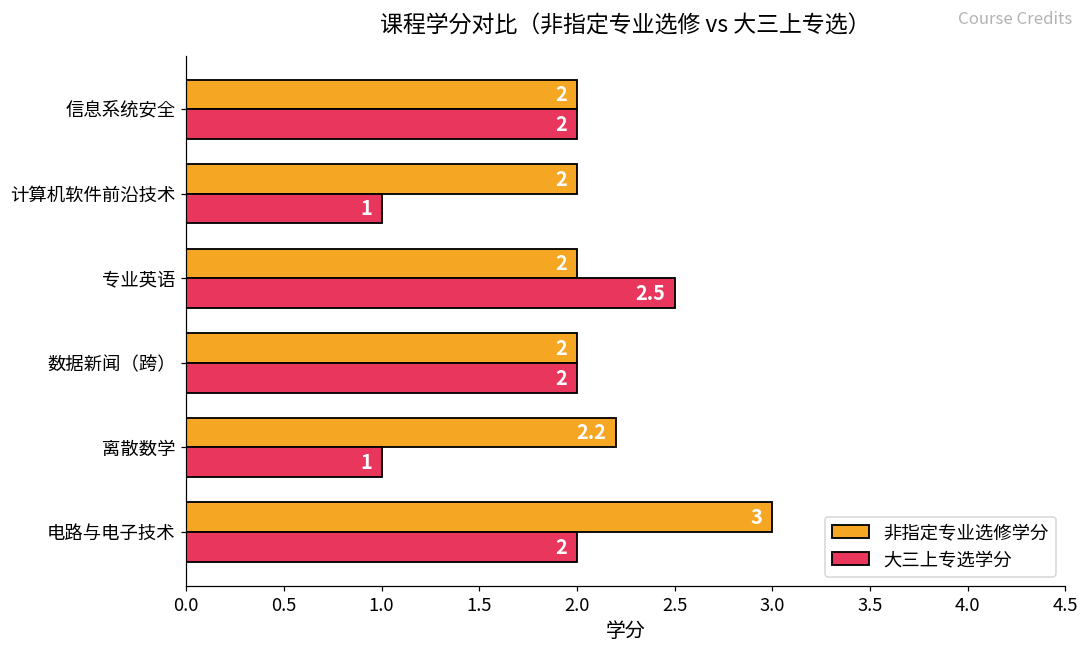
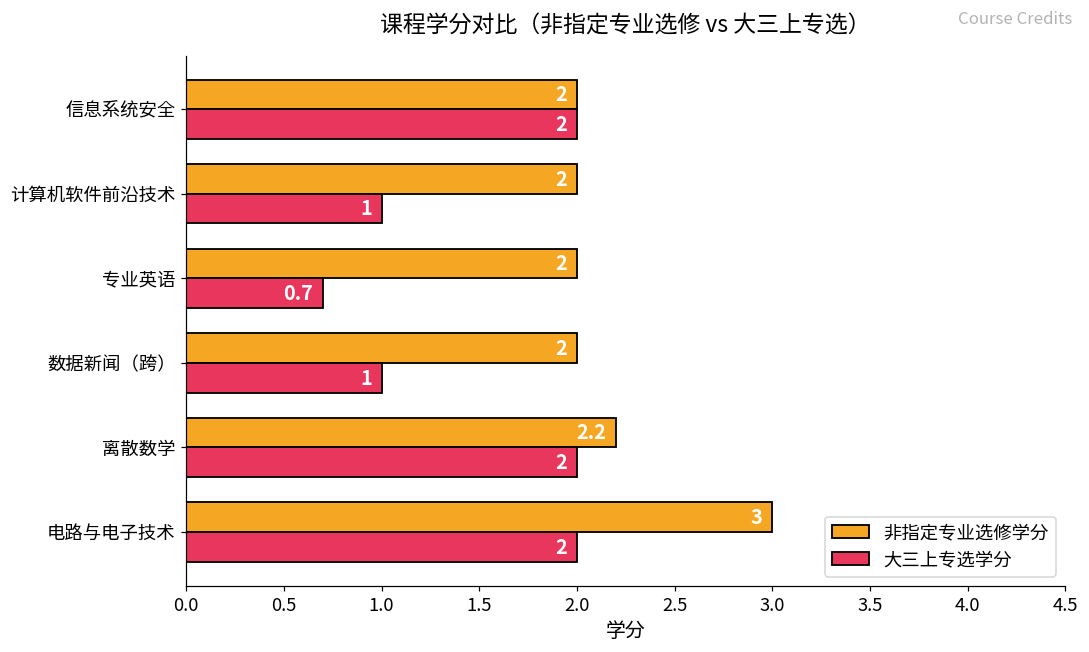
  {
    "非指定专业选修学分": {
      "信息系统安全": 2,
      "计算机软件前沿技术": 2,
      "专业英语": 2,
      "数据新闻（跨）": 2,
      "离散数学": 2.2,
      "电路与电子技术": 3
    },
    "大三上专选学分": {
      "信息系统安全": 2,
      "计算机软件前沿技术": 1,
-     "专业英语": 2.5,
-     "数据新闻（跨）": 2,
-     "离散数学": 1,
+     "专业英语": 0.7,
+     "数据新闻（跨）": 1,
+     "离散数学": 2,
      "电路与电子技术": 2
    }
  }
